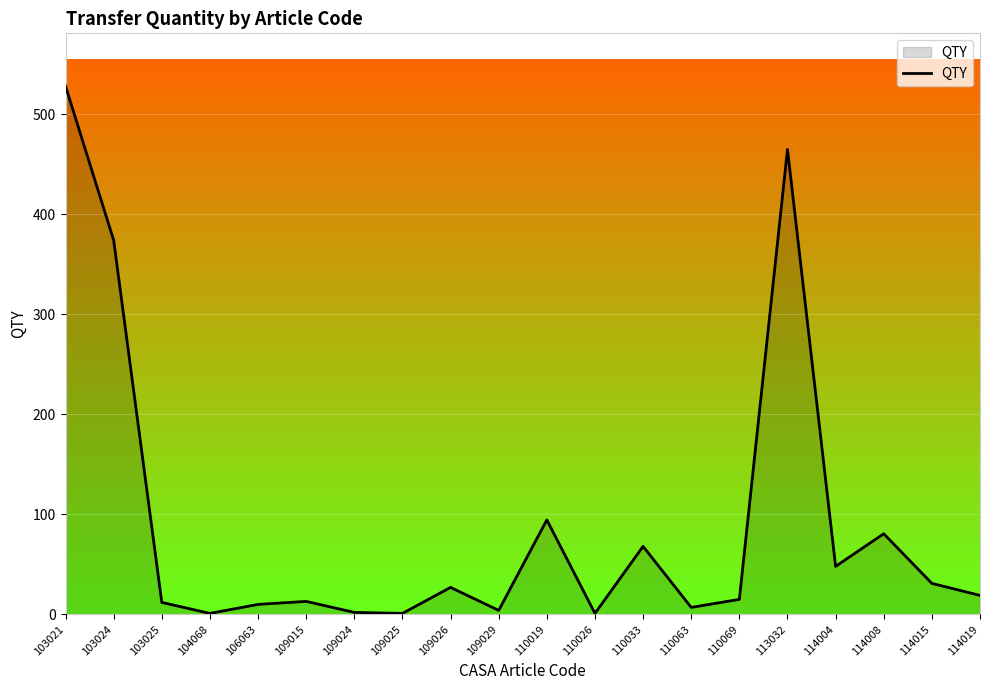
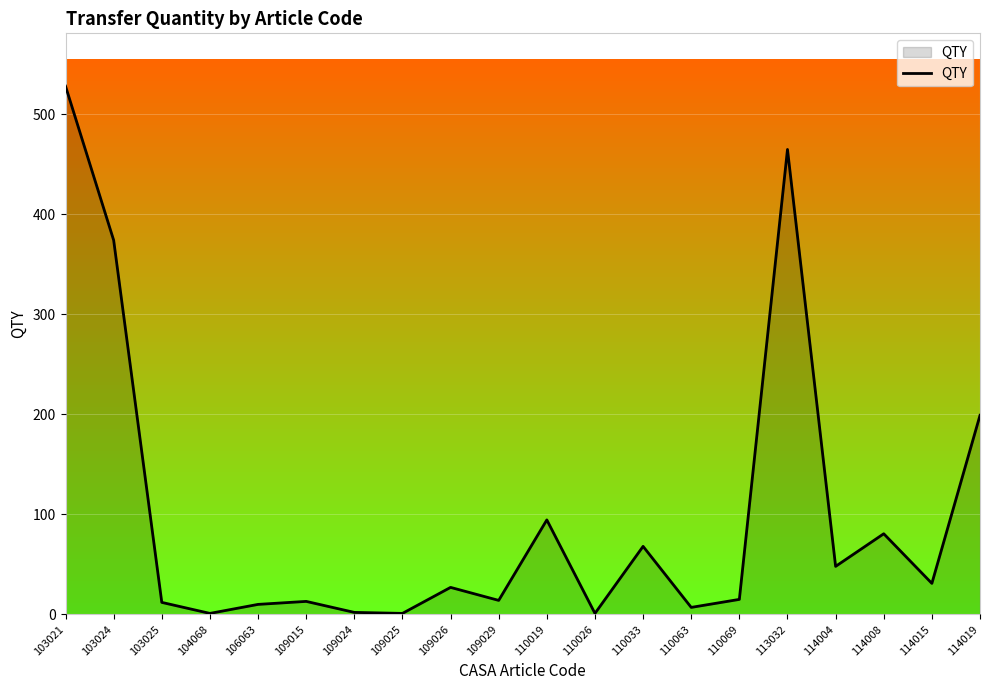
  {
    "103021": 528,
    "103024": 374,
    "103025": 12,
    "104068": 1,
    "106063": 10,
    "109015": 13,
    "109024": 2,
    "109025": 1,
    "109026": 27,
-   "109029": 4,
+   "109029": 14,
    "110019": 94,
    "110026": 1,
    "110033": 68,
    "110063": 7,
    "110069": 15,
    "113032": 465,
    "114004": 48,
    "114008": 81,
    "114015": 31,
-   "114019": 19
+   "114019": 199
  }
